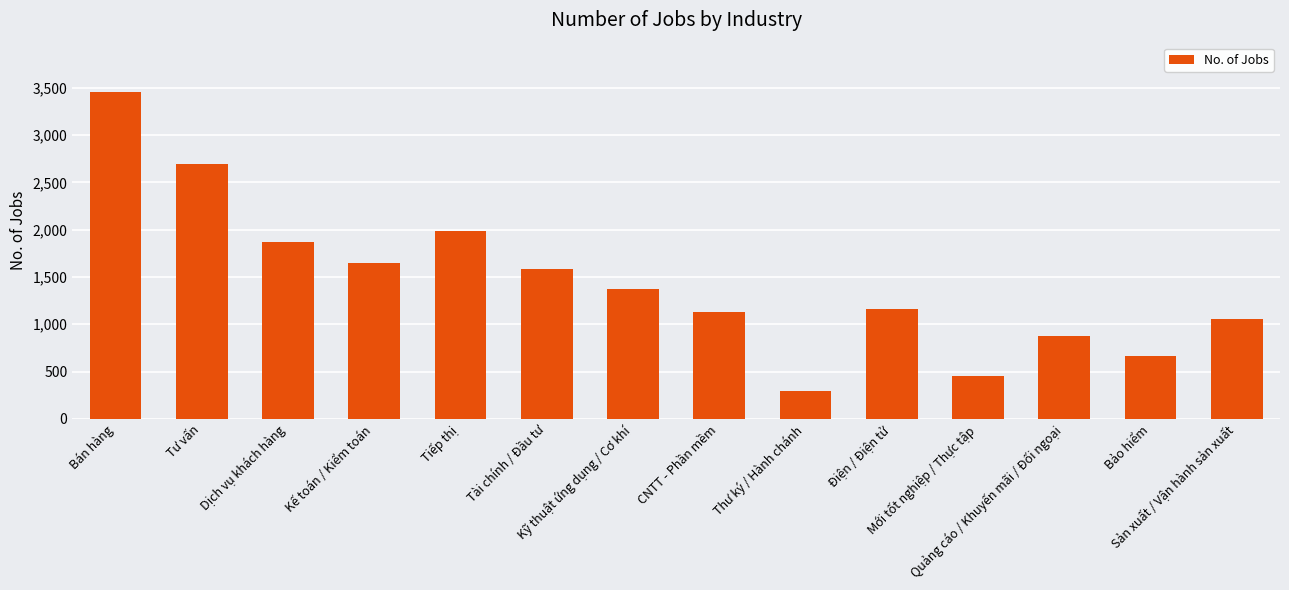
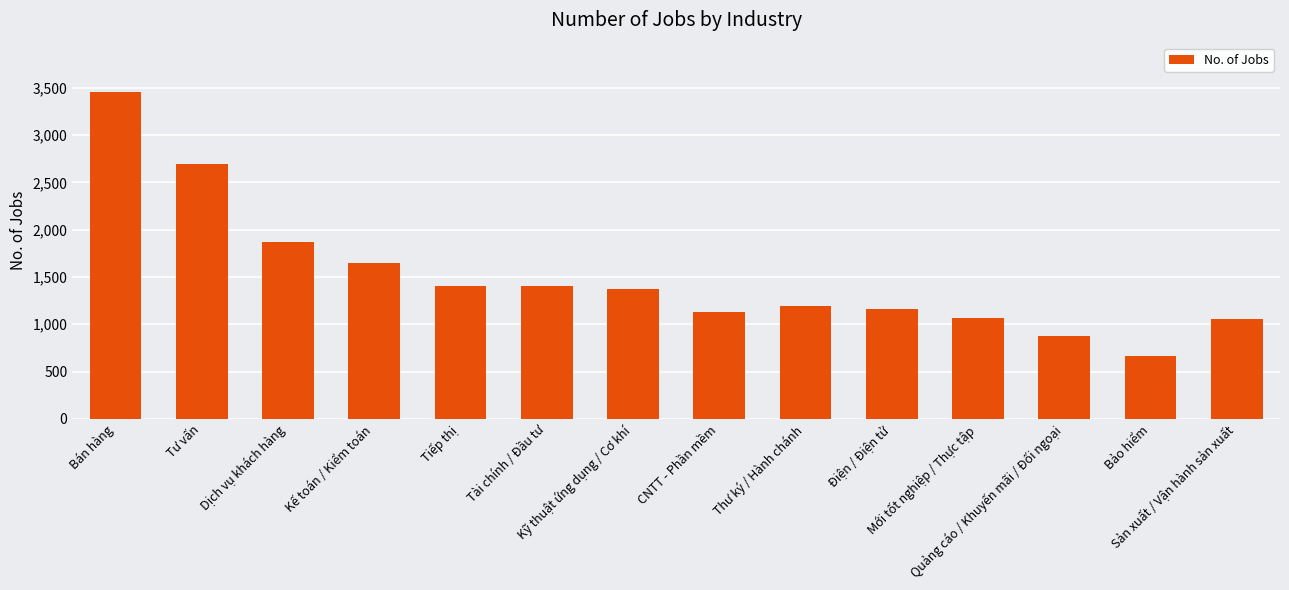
  {
    "Bán hàng": "3,500",
    "Tư vấn": "2,700",
    "Dịch vụ khách hàng": "1,900",
    "Kế toán / Kiểm toán": "1,600",
-   "Tiếp thị": "2,000",
-   "Tài chính / Đầu tư": "1,600",
+   "Tiếp thị": "1,400",
+   "Tài chính / Đầu tư": "1,400",
    "Kỹ thuật ứng dụng / Cơ khí": "1,400",
    "CNTT - Phần mềm": "1,100",
-   "Thư ký / Hành chánh": "300",
+   "Thư ký / Hành chánh": "1,200",
    "Điện / Điện tử": "1,200",
-   "Mới tốt nghiệp / Thực tập": "500",
+   "Mới tốt nghiệp / Thực tập": "1,100",
    "Quảng cáo / Khuyến mãi / Đối ngoại": "900",
    "Bảo hiểm": "700",
    "Sản xuất / Vận hành sản xuất": "1,100"
  }
